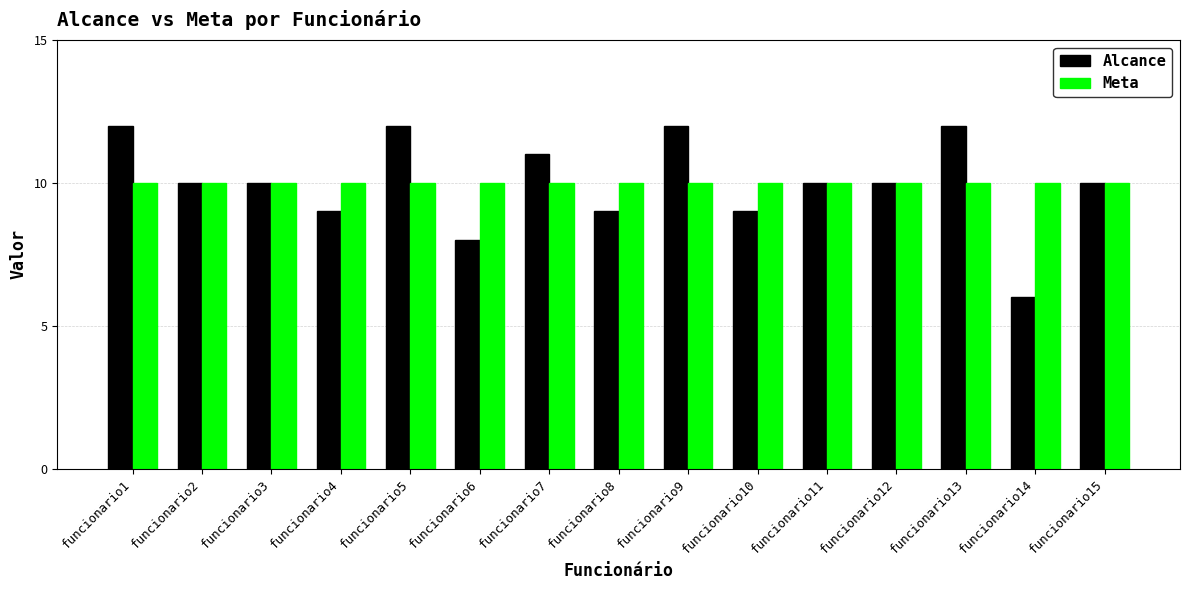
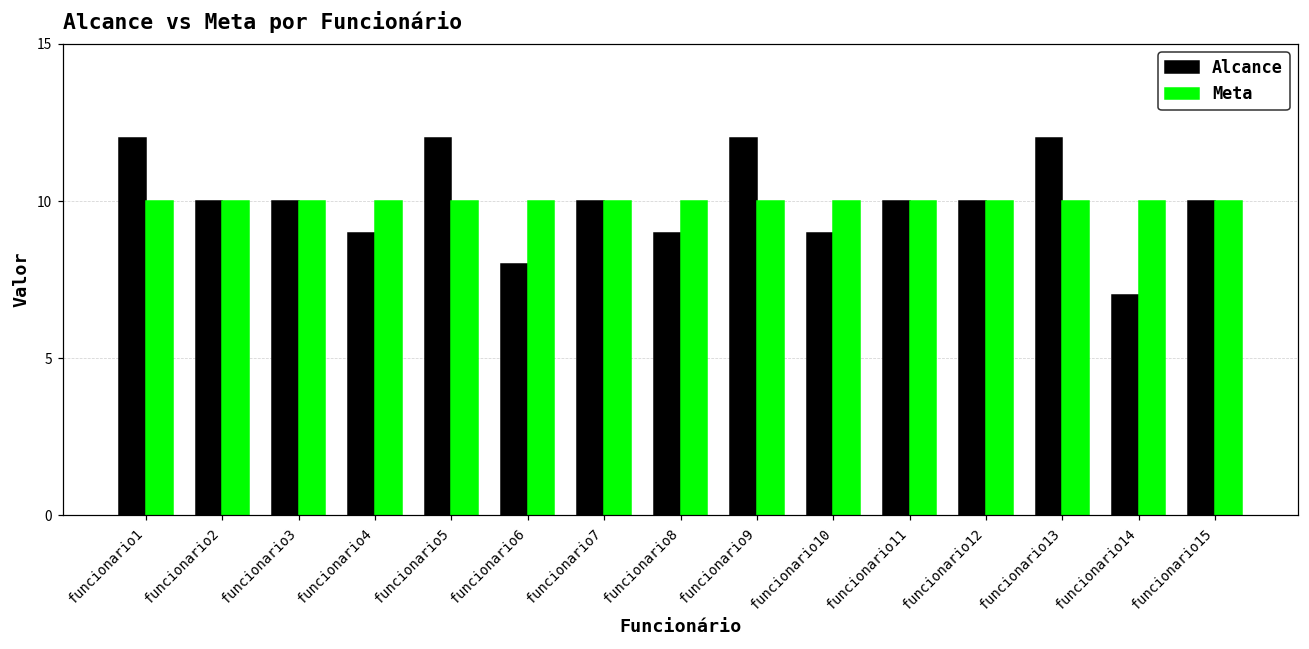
  {
    "Alcance": {
      "funcionario1": 12,
      "funcionario2": 10,
      "funcionario3": 10,
      "funcionario4": 9,
      "funcionario5": 12,
      "funcionario6": 8,
-     "funcionario7": 11,
+     "funcionario7": 10,
      "funcionario8": 9,
      "funcionario9": 12,
      "funcionario10": 9,
      "funcionario11": 10,
      "funcionario12": 10,
      "funcionario13": 12,
-     "funcionario14": 6,
+     "funcionario14": 7,
      "funcionario15": 10
    },
    "Meta": {
      "funcionario1": 10,
      "funcionario2": 10,
      "funcionario3": 10,
      "funcionario4": 10,
      "funcionario5": 10,
      "funcionario6": 10,
      "funcionario7": 10,
      "funcionario8": 10,
      "funcionario9": 10,
      "funcionario10": 10,
      "funcionario11": 10,
      "funcionario12": 10,
      "funcionario13": 10,
      "funcionario14": 10,
      "funcionario15": 10
    }
  }
